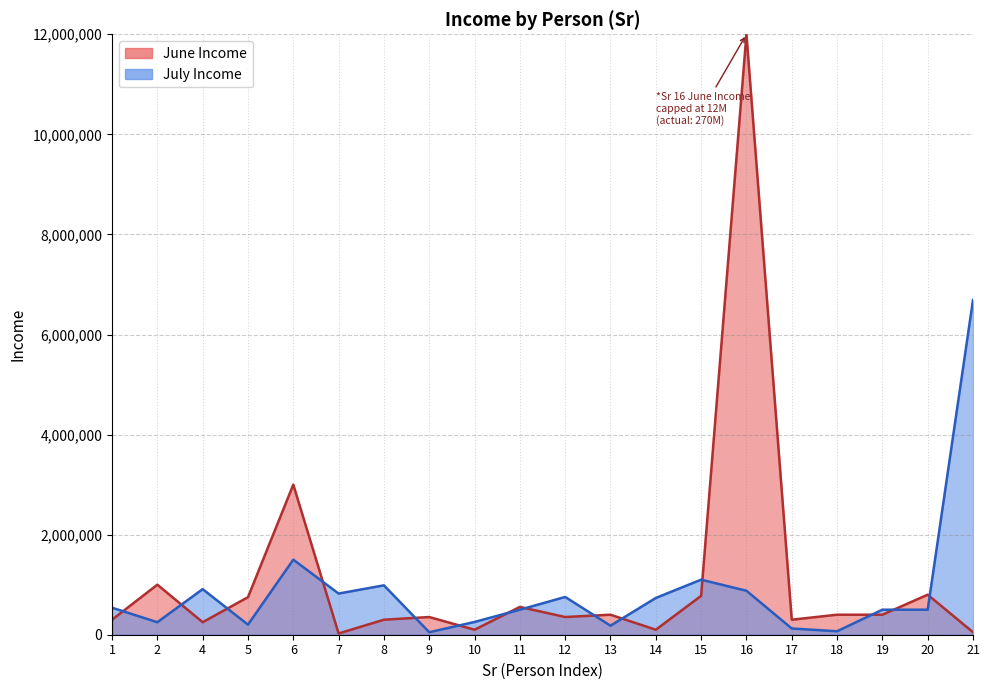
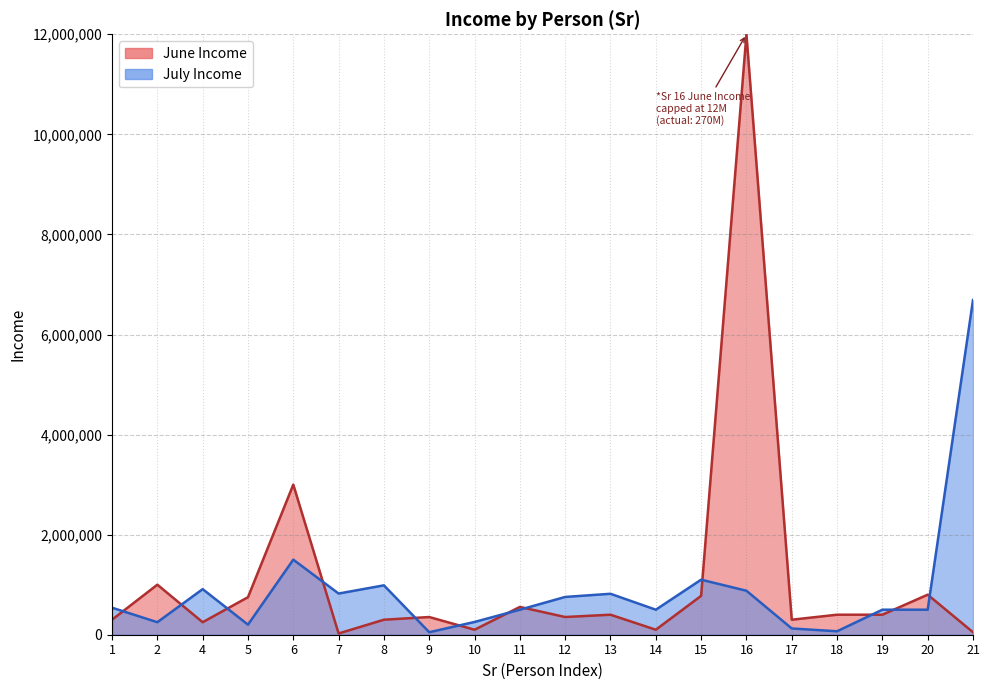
  {
    "June Income": {
      "16": "12M"
    },
    "July Income": {
      "1": "500,000",
      "2": "300,000",
      "4": "900,000",
      "5": "200,000",
      "6": "1,500,000",
      "7": "800,000",
      "8": "1,000,000",
      "9": "100,000",
      "10": "300,000",
      "11": "500,000",
      "12": "800,000",
-     "13": "200,000",
-     "14": "700,000",
+     "13": "800,000",
+     "14": "500,000",
      "15": "1,100,000",
      "16": "900,000",
      "17": "100,000",
      "18": "100,000",
      "19": "500,000",
      "20": "500,000",
      "21": "6,700,000"
    }
  }
